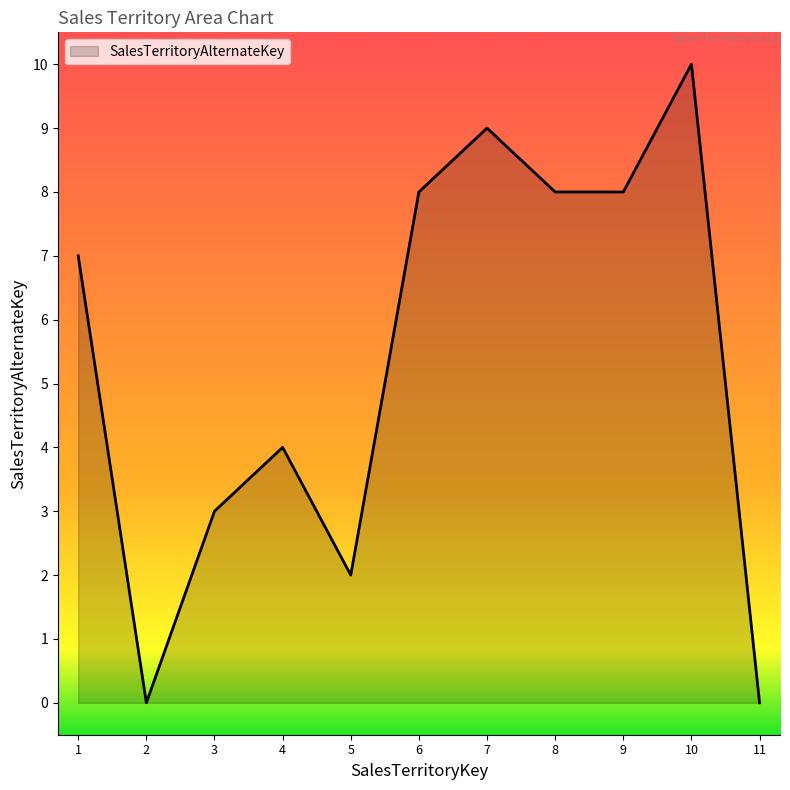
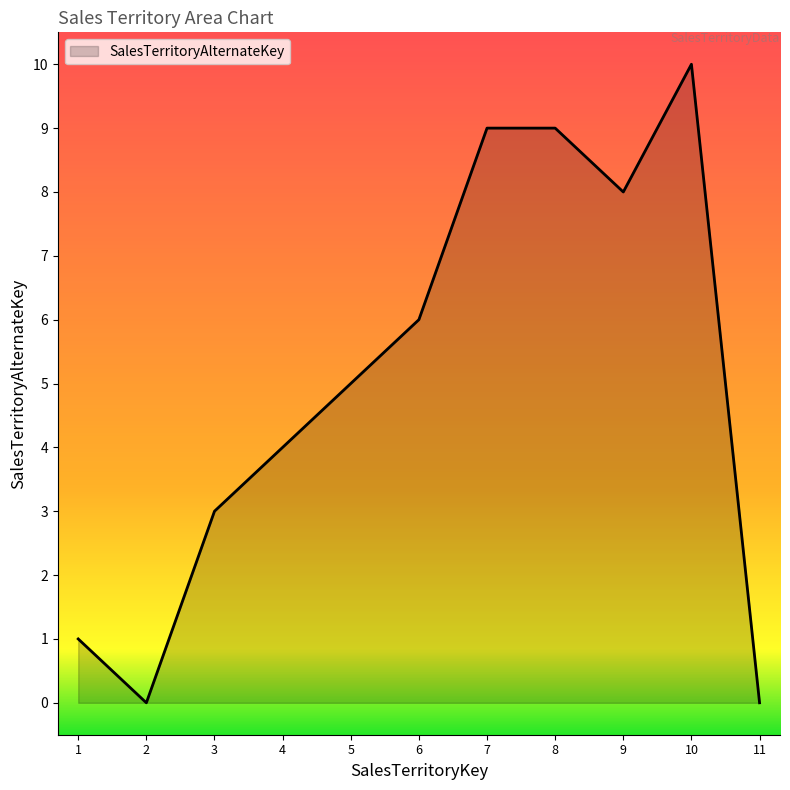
  {
-   "1": 7,
+   "1": 1,
    "2": 0,
    "3": 3,
    "4": 4,
-   "5": 2,
-   "6": 8,
+   "5": 5,
+   "6": 6,
    "7": 9,
-   "8": 8,
+   "8": 9,
    "9": 8,
    "10": 10,
    "11": 0
  }
